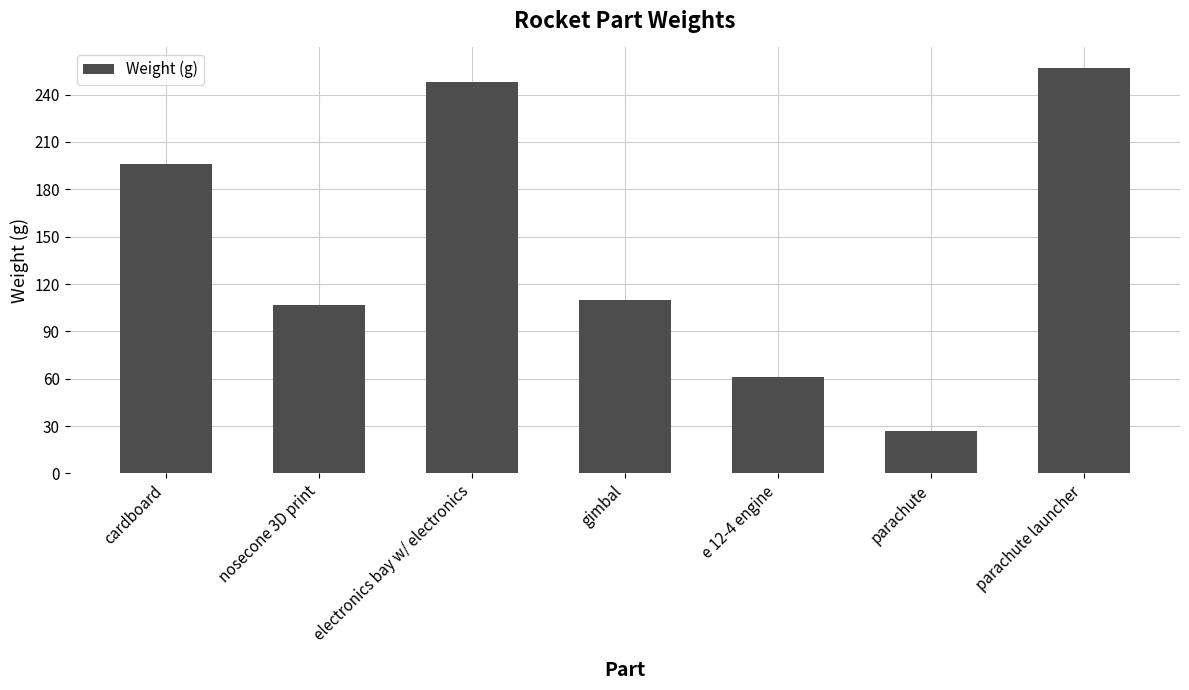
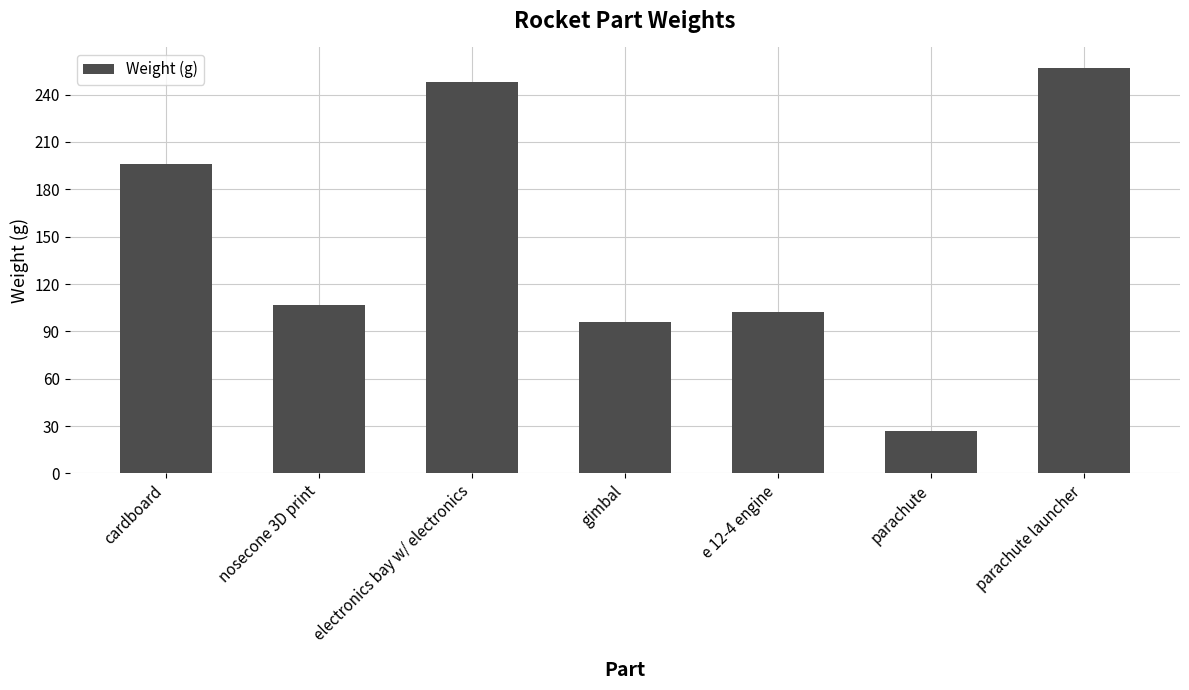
  {
    "cardboard": 196,
    "nosecone 3D print": 107,
    "electronics bay w/ electronics": 248,
-   "gimbal": 110,
-   "e 12-4 engine": 61,
+   "gimbal": 96,
+   "e 12-4 engine": 102,
    "parachute": 27,
    "parachute launcher": 257
  }
